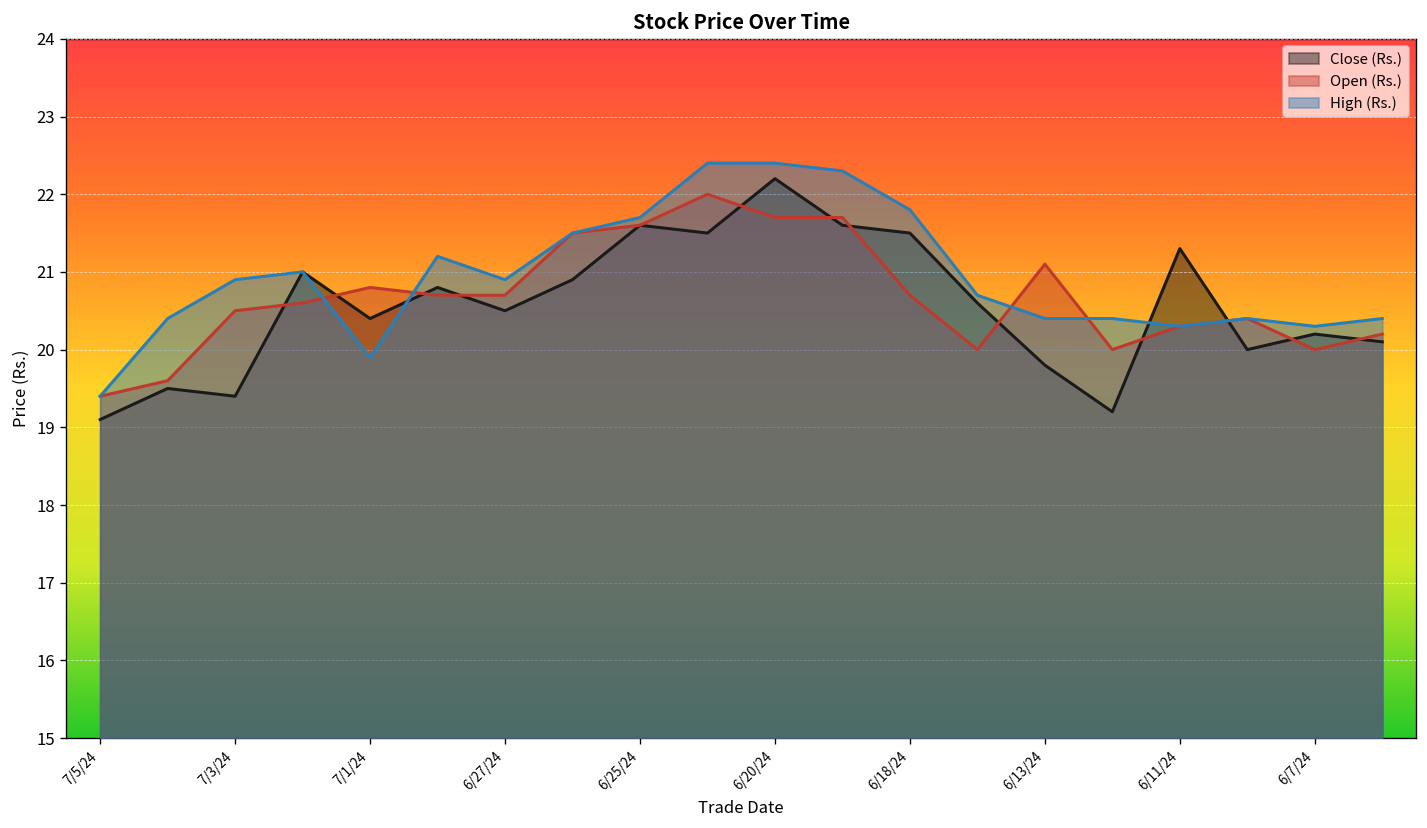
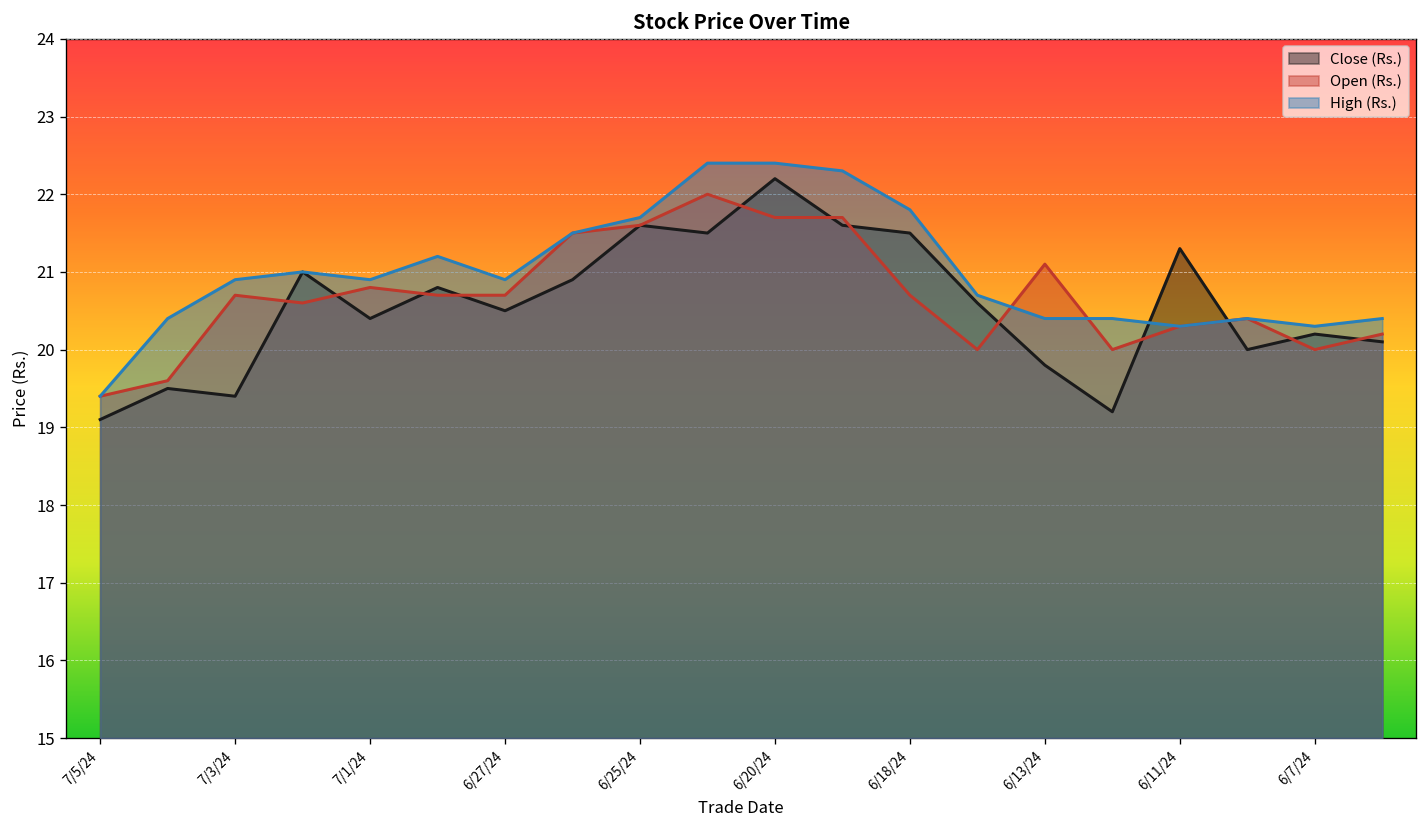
  {
    "Close (Rs.)": {
      "7/5/24": 19.1,
      "7/3/24": 19.4,
      "7/1/24": 20.4,
      "6/27/24": 20.5,
      "6/20/24": 22.2,
      "6/18/24": 21.5,
      "6/13/24": 19.8,
      "6/11/24": 21.3,
      "6/7/24": 20.2
    },
    "Open (Rs.)": {
-     "7/3/24": 20.5,
+     "7/3/24": 20.7,
      "7/1/24": 20.8,
      "6/27/24": 20.7,
      "6/20/24": 21.7,
      "6/18/24": 20.7,
      "6/13/24": 21.1,
      "6/7/24": 20.0
    },
    "High (Rs.)": {
      "7/3/24": 20.9,
-     "7/1/24": 19.9,
+     "7/1/24": 20.9,
      "6/27/24": 20.9,
      "6/25/24": 21.7,
      "6/20/24": 22.4,
      "6/18/24": 21.8,
      "6/13/24": 20.4,
      "6/7/24": 20.3
    }
  }
